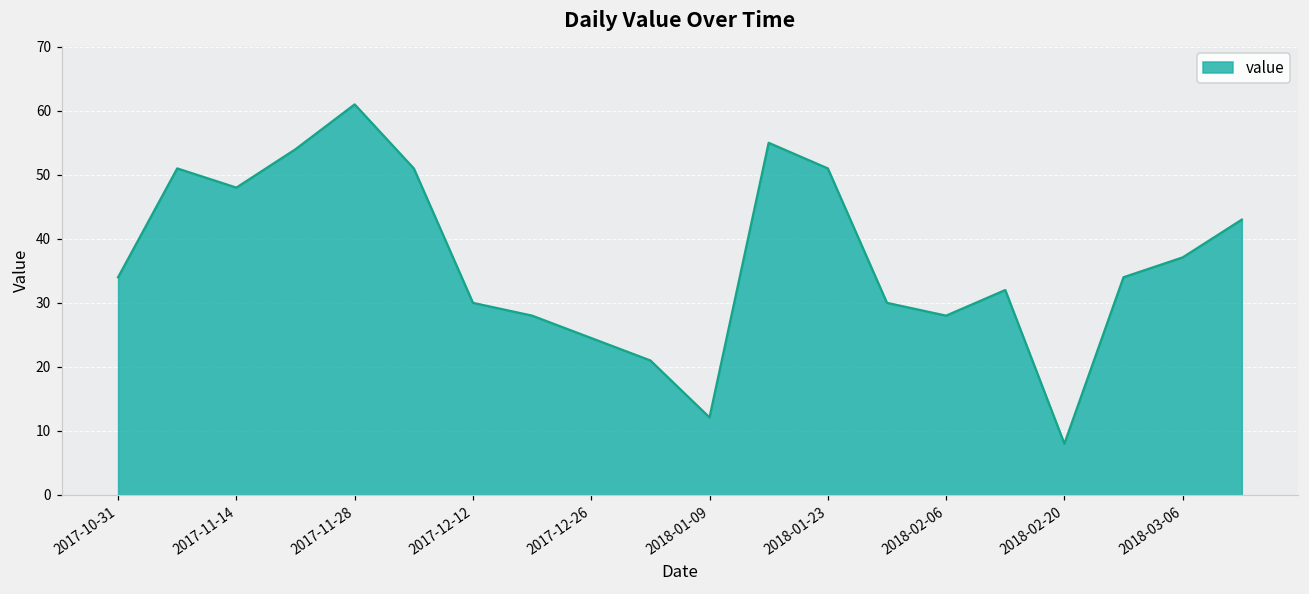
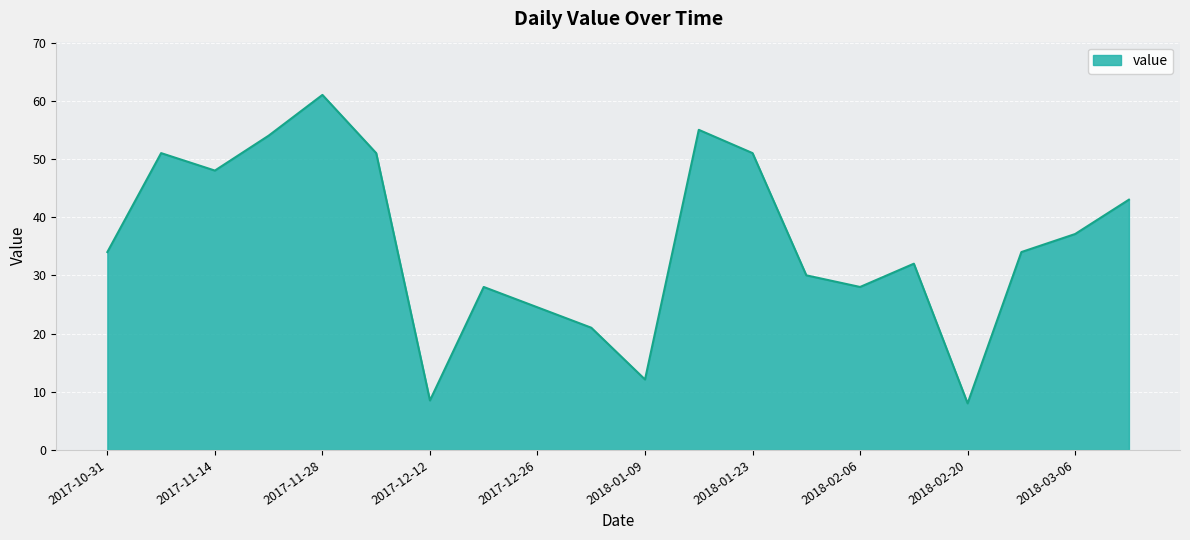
  {
    "2017-10-31": 34,
    "2017-11-14": 48,
    "2017-11-28": 61,
-   "2017-12-12": 30,
+   "2017-12-12": 9,
    "2017-12-26": 25,
    "2018-01-09": 12,
    "2018-01-23": 51,
    "2018-02-06": 28,
    "2018-02-20": 8,
    "2018-03-06": 37
  }
